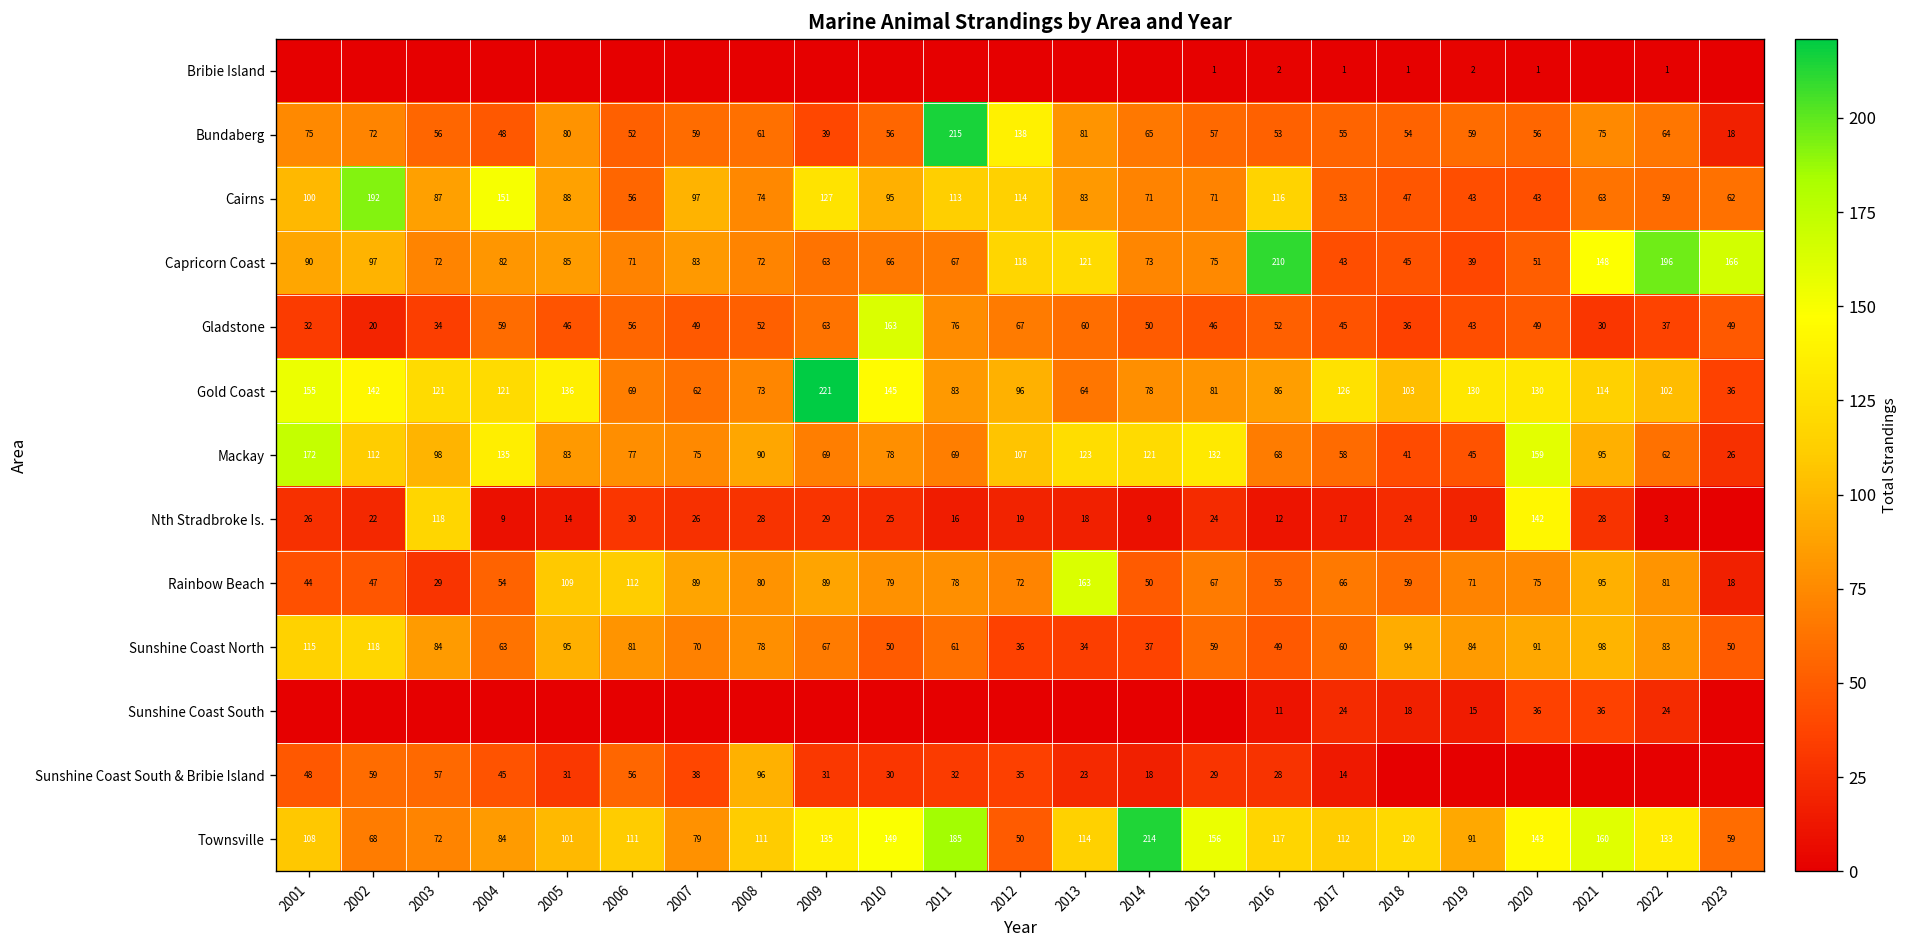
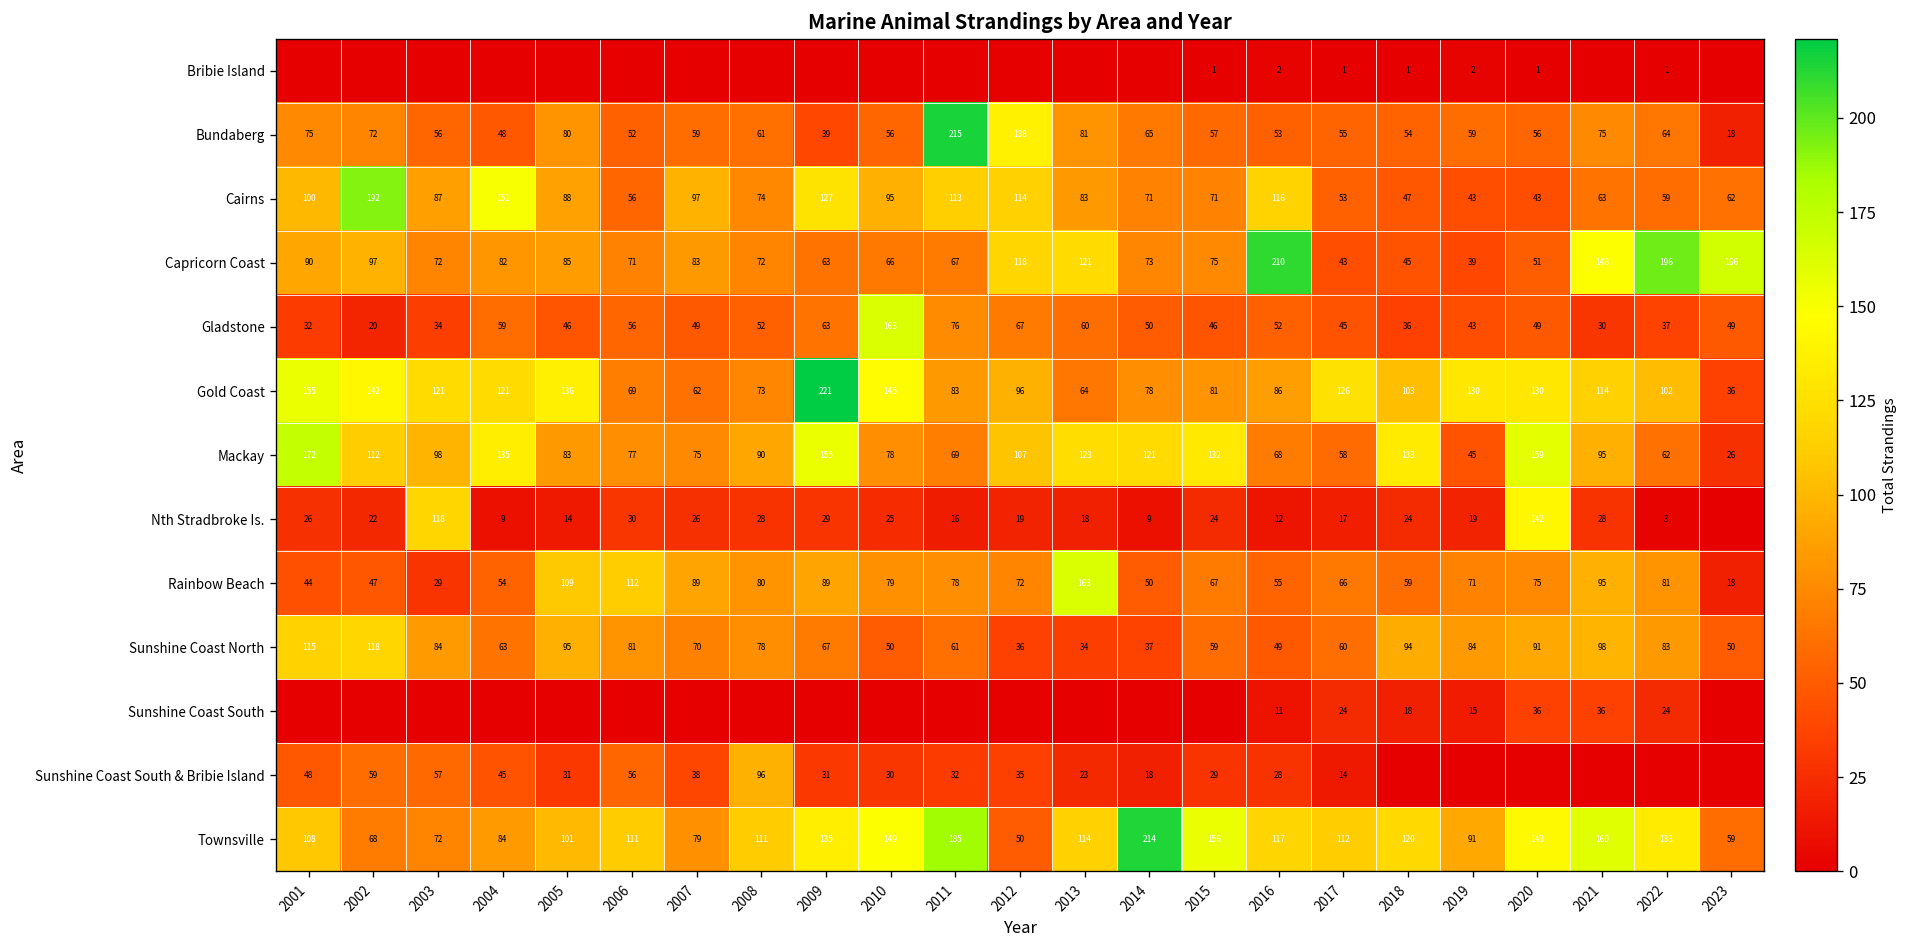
  {
    "Mackay": {
      "2001": 172,
      "2002": 112,
      "2003": 98,
      "2004": 135,
      "2005": 83,
      "2006": 77,
      "2007": 75,
      "2008": 90,
-     "2009": 69,
+     "2009": 155,
      "2010": 78,
      "2011": 69,
      "2012": 107,
      "2013": 123,
      "2014": 121,
      "2015": 132,
      "2016": 68,
      "2017": 58,
-     "2018": 41,
+     "2018": 133,
      "2019": 45,
      "2020": 159,
      "2021": 95,
      "2022": 62,
      "2023": 26
    }
  }
